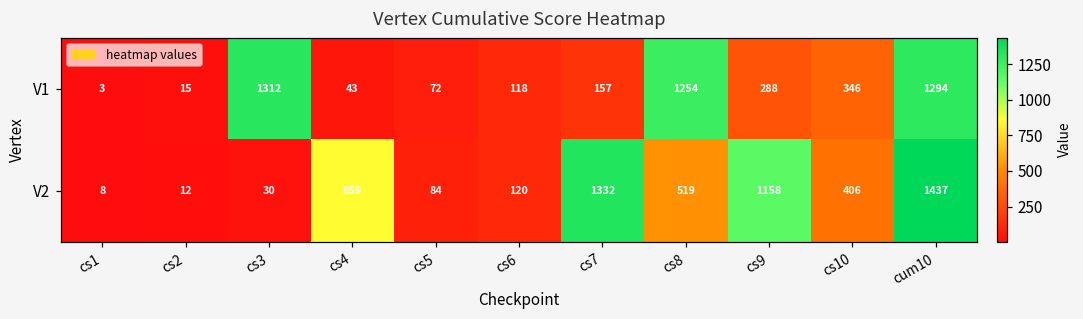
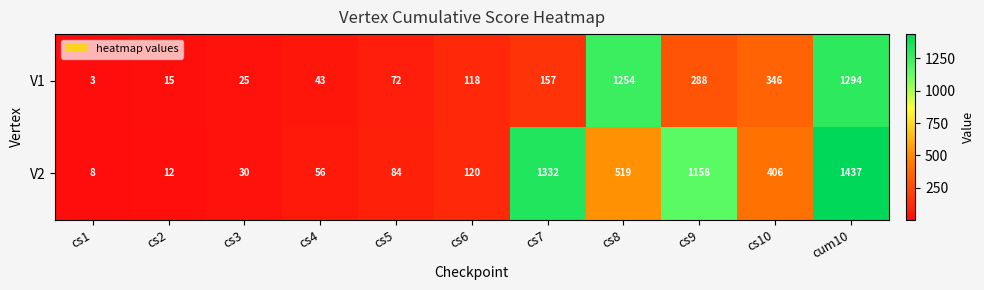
  {
    "V1": {
      "cs1": 3,
      "cs2": 15,
-     "cs3": 1312,
+     "cs3": 25,
      "cs4": 43,
      "cs5": 72,
      "cs6": 118,
      "cs7": 157,
      "cs8": 1254,
      "cs9": 288,
      "cs10": 346,
      "cum10": 1294
    },
    "V2": {
      "cs1": 8,
      "cs2": 12,
      "cs3": 30,
-     "cs4": 859,
+     "cs4": 56,
      "cs5": 84,
      "cs6": 120,
      "cs7": 1332,
      "cs8": 519,
      "cs9": 1158,
      "cs10": 406,
      "cum10": 1437
    }
  }
